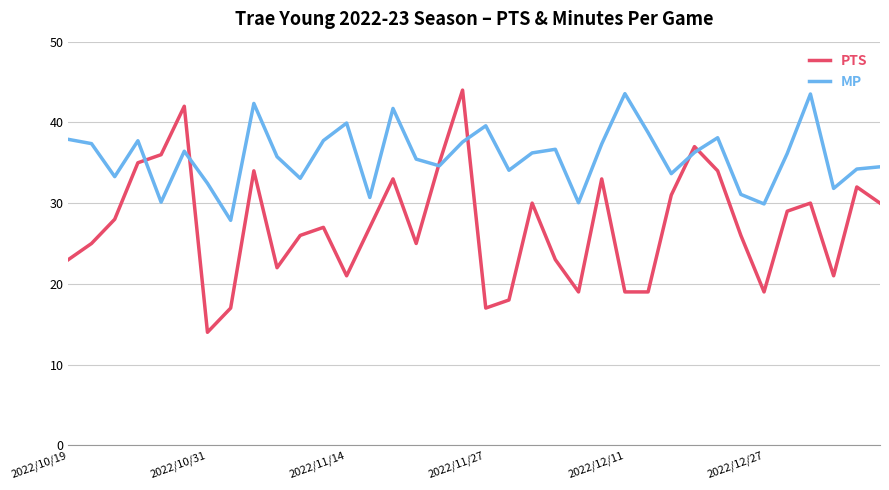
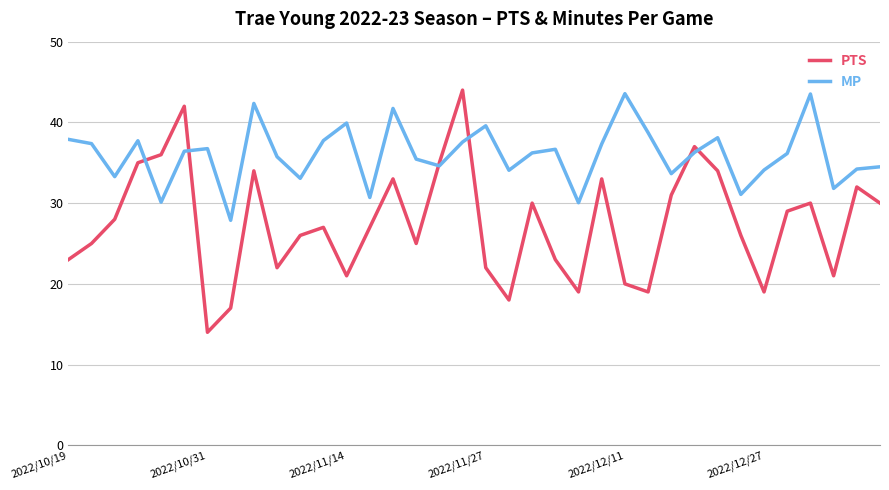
  {
    "PTS": {
      "2022/10/19": 23,
      "2022/10/31": 14,
      "2022/11/14": 21,
-     "2022/11/27": 17,
-     "2022/12/11": 19,
+     "2022/11/27": 22,
+     "2022/12/11": 20,
      "2022/12/27": 19
    },
    "MP": {
      "2022/10/19": 38,
-     "2022/10/31": 32,
+     "2022/10/31": 37,
      "2022/11/14": 40,
      "2022/11/27": 40,
      "2022/12/11": 44,
-     "2022/12/27": 30
+     "2022/12/27": 34
    }
  }
